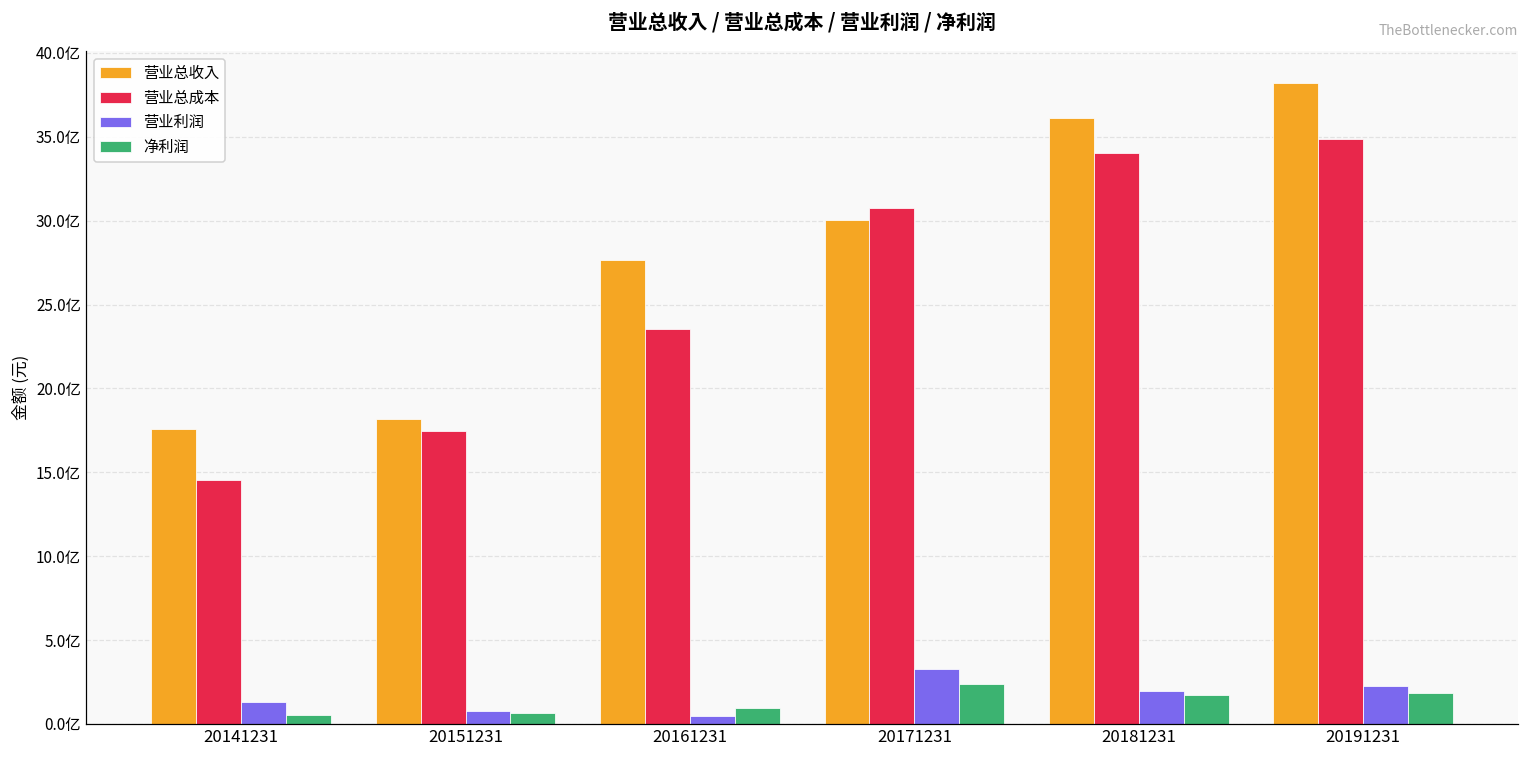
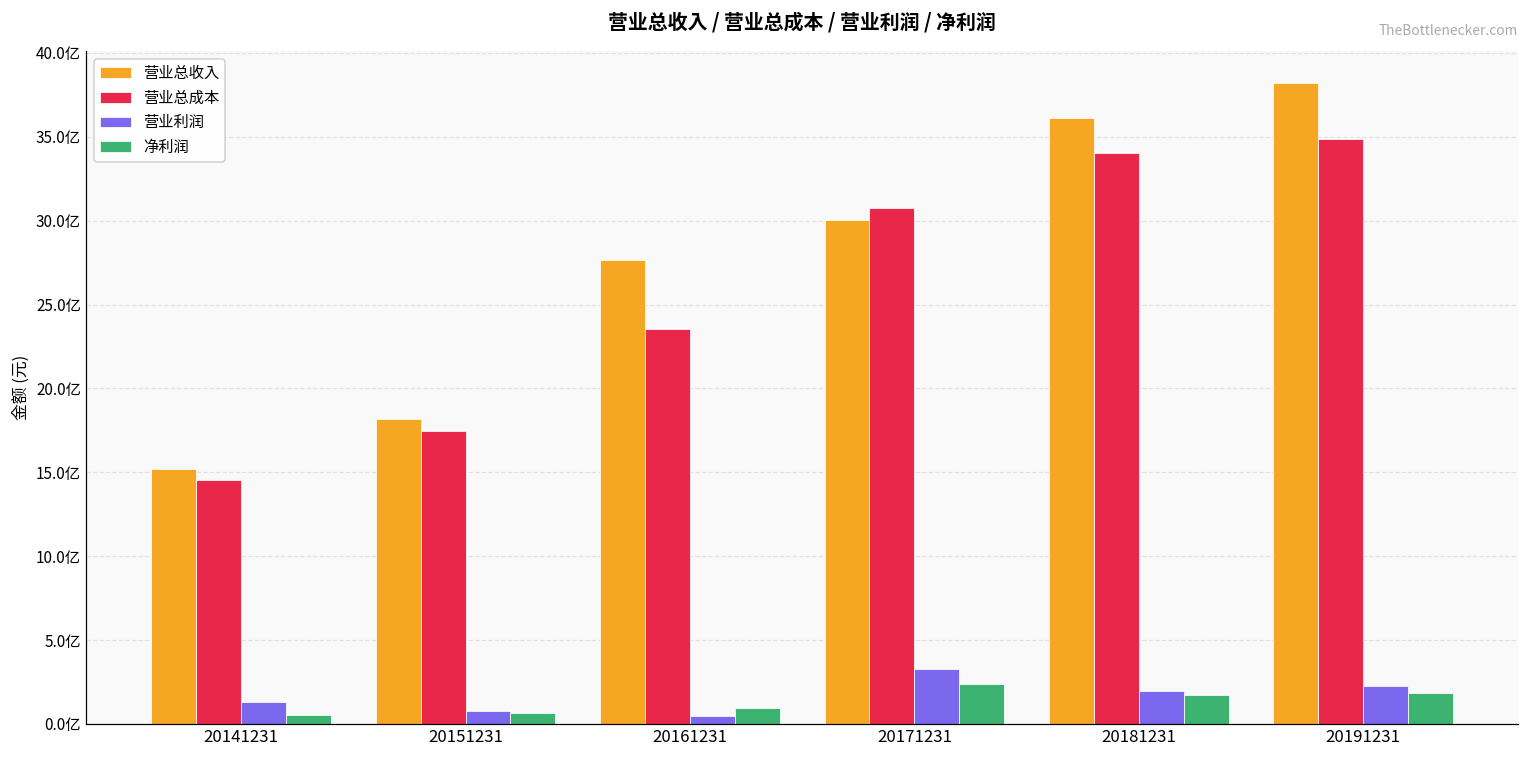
  {
    "营业总收入": {
-     "20141231": "17.6亿",
+     "20141231": "15.2亿",
      "20151231": "18.2亿",
      "20161231": "27.7亿",
      "20171231": "30.1亿",
      "20181231": "36.1亿",
      "20191231": "38.2亿"
    },
    "营业总成本": {
      "20141231": "14.6亿",
      "20151231": "17.5亿",
      "20161231": "23.5亿",
      "20171231": "30.7亿",
      "20181231": "34.0亿",
      "20191231": "34.9亿"
    },
    "营业利润": {
      "20141231": "1.3亿",
      "20151231": "0.8亿",
      "20161231": "0.5亿",
      "20171231": "3.3亿",
      "20181231": "2.0亿",
      "20191231": "2.2亿"
    },
    "净利润": {
      "20141231": "0.5亿",
      "20151231": "0.6亿",
      "20161231": "0.9亿",
      "20171231": "2.4亿",
      "20181231": "1.7亿",
      "20191231": "1.8亿"
    }
  }
